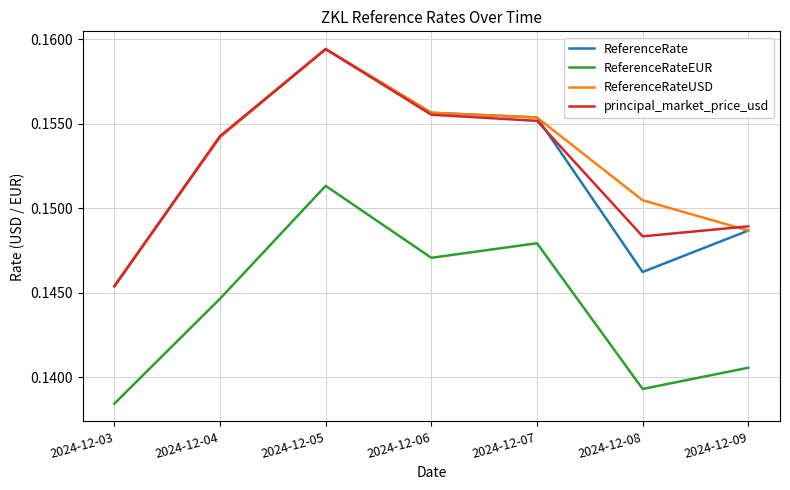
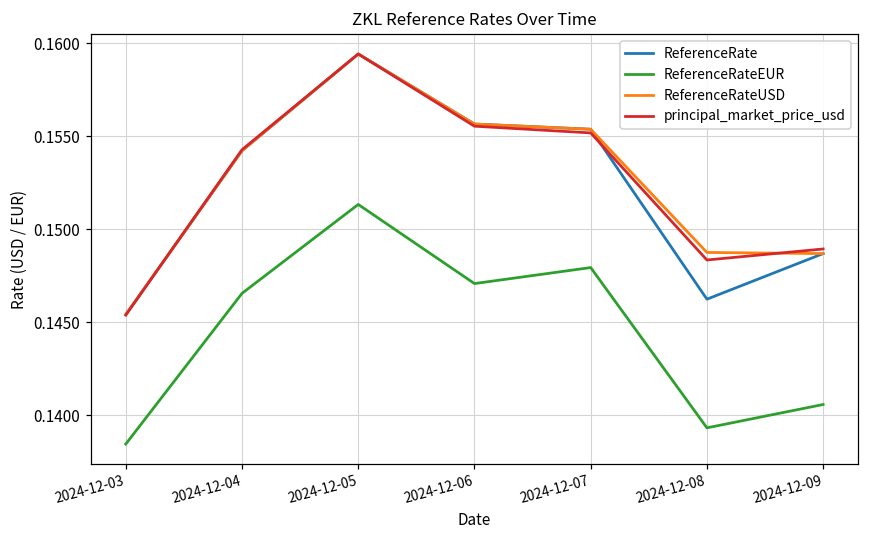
  {
    "ReferenceRate": {
      "2024-12-08": 0.1462
    },
    "ReferenceRateEUR": {
      "2024-12-03": 0.1384,
-     "2024-12-04": 0.1447,
+     "2024-12-04": 0.1465,
      "2024-12-05": 0.1513,
      "2024-12-06": 0.1471,
      "2024-12-07": 0.1479,
      "2024-12-08": 0.1393,
      "2024-12-09": 0.1406
    },
    "ReferenceRateUSD": {
-     "2024-12-08": 0.1505
+     "2024-12-08": 0.1487
    },
    "principal_market_price_usd": {
      "2024-12-07": 0.1552,
      "2024-12-08": 0.1483,
      "2024-12-09": 0.1489
    }
  }
